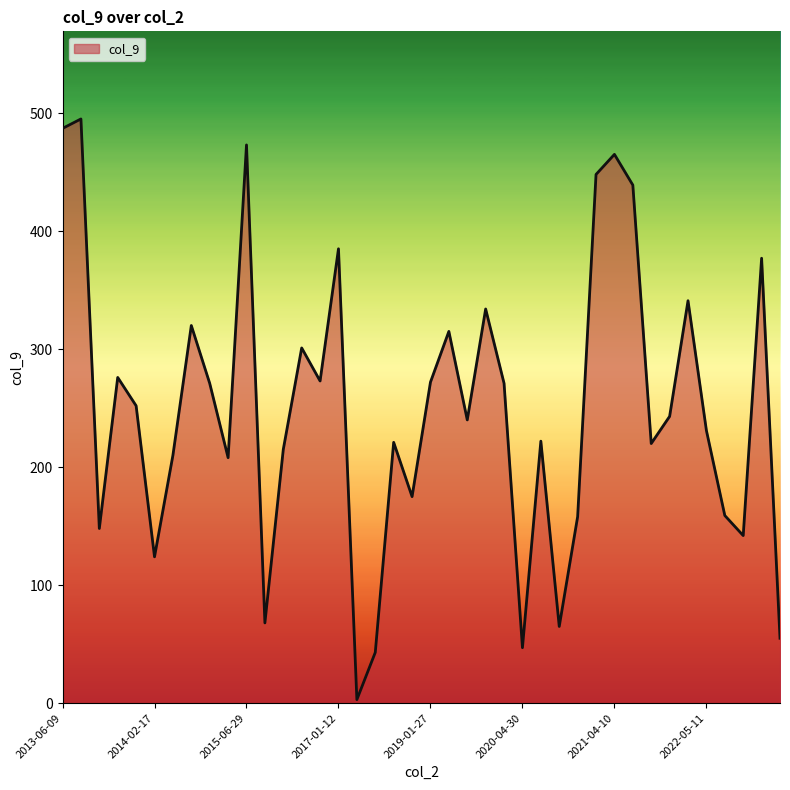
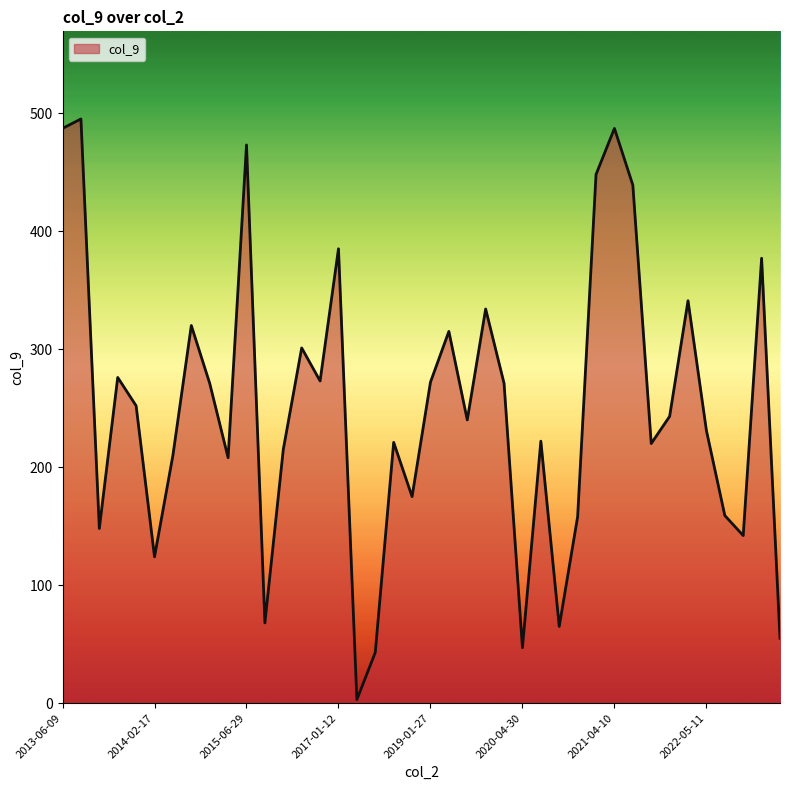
  {
    "2015-06-29": 473,
    "2017-01-12": 385,
-   "2021-04-10": 465
+   "2021-04-10": 487
  }
